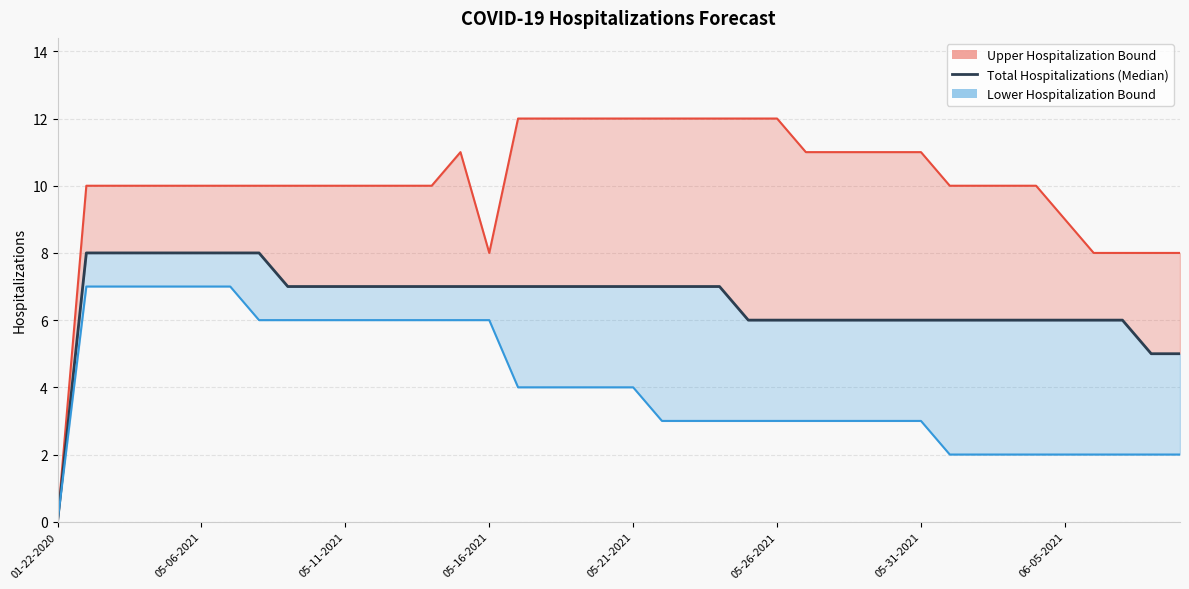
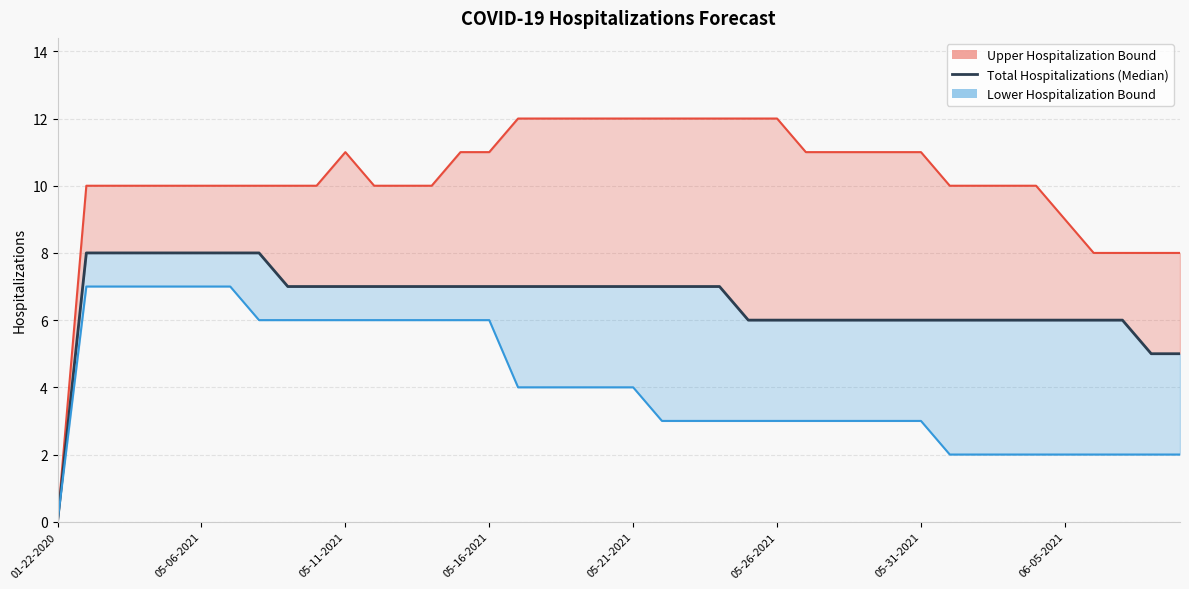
  {
    "Upper Hospitalization Bound": {
      "05-06-2021": 10,
-     "05-11-2021": 10,
-     "05-16-2021": 8,
+     "05-11-2021": 11,
+     "05-16-2021": 11,
      "05-21-2021": 12,
      "05-26-2021": 12,
      "05-31-2021": 11,
      "06-05-2021": 9
    }
  }
